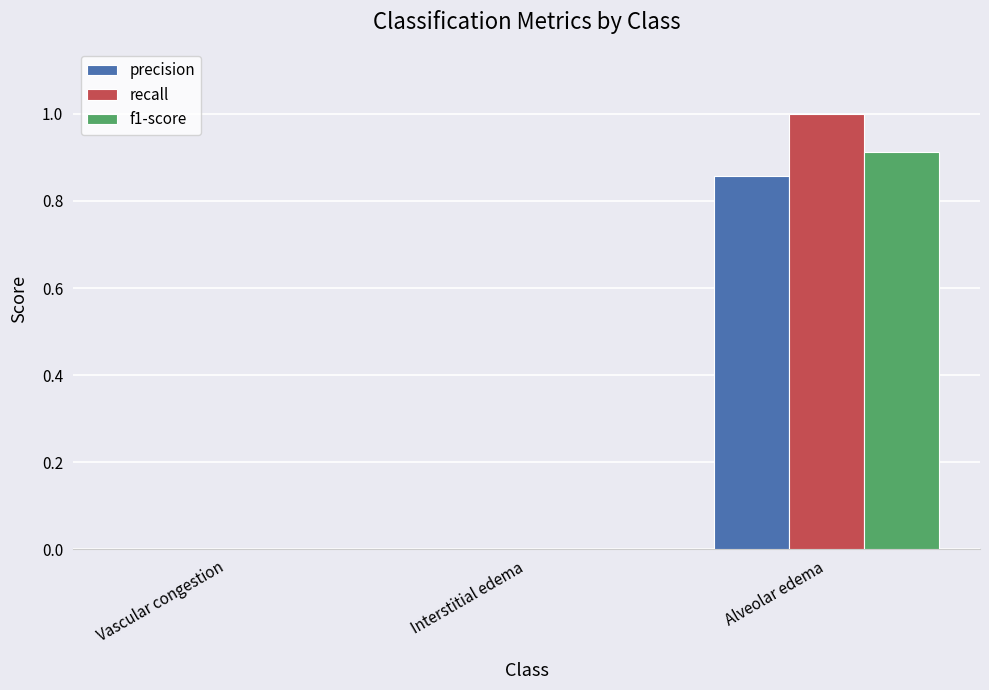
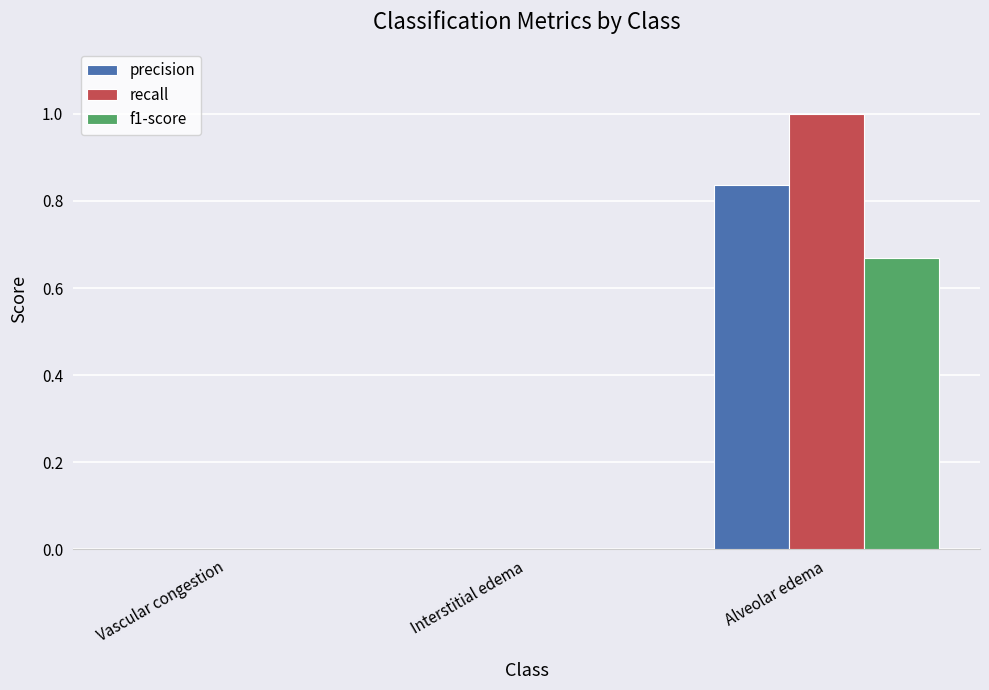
  {
    "precision": {
      "Vascular congestion": 0.00,
      "Interstitial edema": 0.00,
-     "Alveolar edema": 0.86
+     "Alveolar edema": 0.84
    },
    "recall": {
      "Vascular congestion": 0.00,
      "Interstitial edema": 0.00,
      "Alveolar edema": 1.00
    },
    "f1-score": {
      "Vascular congestion": 0.00,
      "Interstitial edema": 0.00,
-     "Alveolar edema": 0.91
+     "Alveolar edema": 0.67
    }
  }
